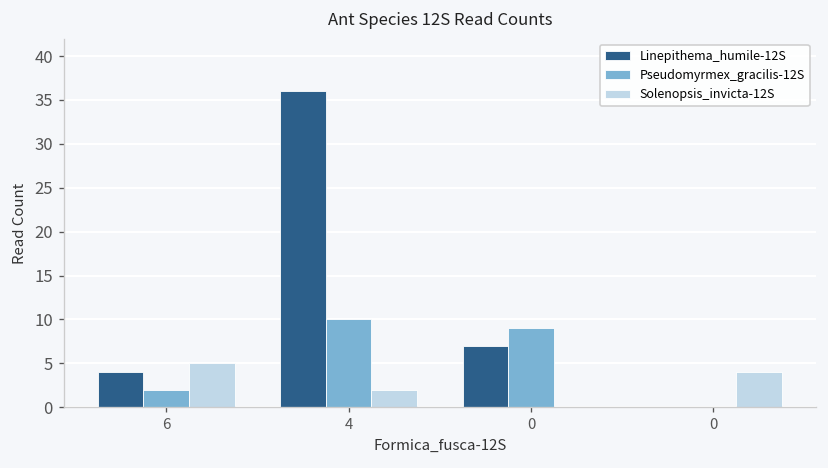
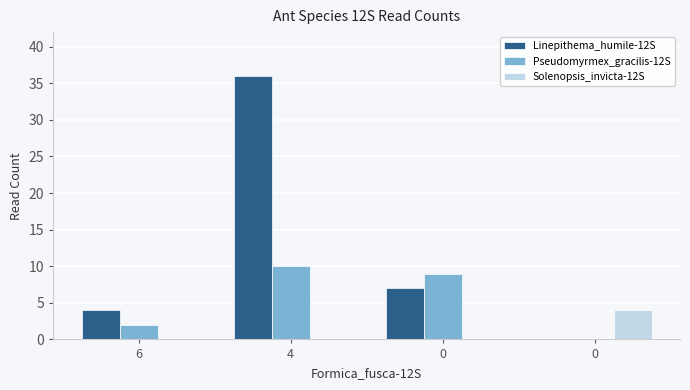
  {
    "Linepithema_humile-12S": {
      "6": 4,
      "4": 36
    },
    "Pseudomyrmex_gracilis-12S": {
      "6": 2,
      "4": 10
    },
    "Solenopsis_invicta-12S": {
-     "6": 5,
-     "4": 2
+     "6": 0,
+     "4": 0
    }
  }
